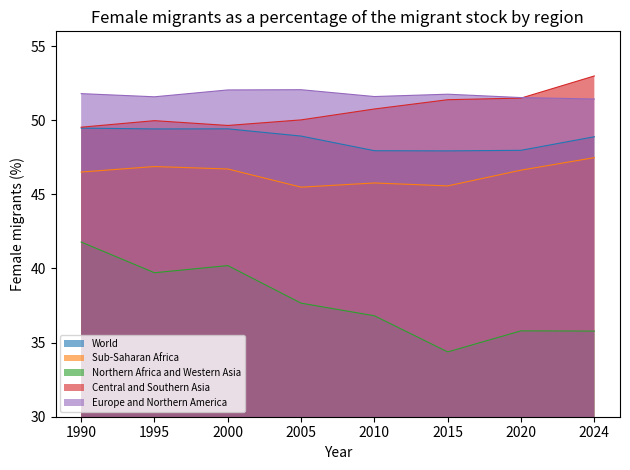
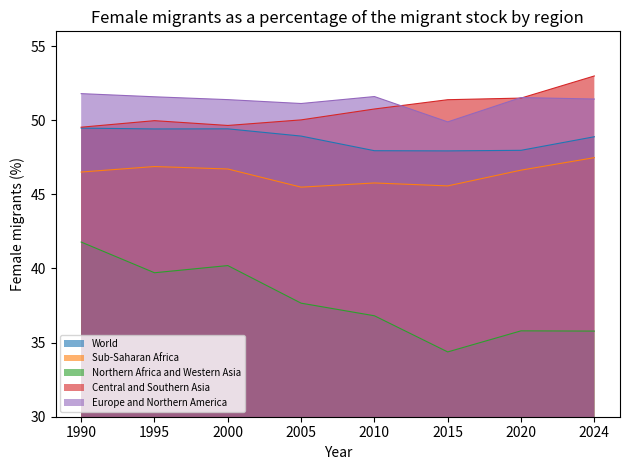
  {
    "World": {
      "1995": 49.4,
      "2000": 49.4,
      "2005": 48.9,
      "2010": 47.9,
      "2015": 47.9,
      "2020": 48.0,
      "2024": 48.9
    },
    "Sub-Saharan Africa": {
      "1990": 46.5,
      "1995": 46.9,
      "2000": 46.7,
      "2005": 45.5,
      "2010": 45.8,
      "2015": 45.6,
      "2020": 46.6,
      "2024": 47.5
    },
    "Northern Africa and Western Asia": {
      "1990": 41.8,
      "1995": 39.7,
      "2000": 40.2,
      "2005": 37.7,
      "2010": 36.8,
      "2015": 34.4,
      "2020": 35.8,
      "2024": 35.8
    },
    "Central and Southern Asia": {
      "1995": 50.0,
      "2000": 49.6,
      "2005": 50.0,
      "2010": 50.8,
      "2015": 51.4,
      "2024": 53.0
    },
    "Europe and Northern America": {
      "1990": 51.8,
      "1995": 51.6,
-     "2000": 52.0,
-     "2005": 52.1,
+     "2000": 51.4,
+     "2005": 51.1,
      "2010": 51.6,
-     "2015": 51.8,
+     "2015": 49.9,
      "2024": 51.4
    }
  }
